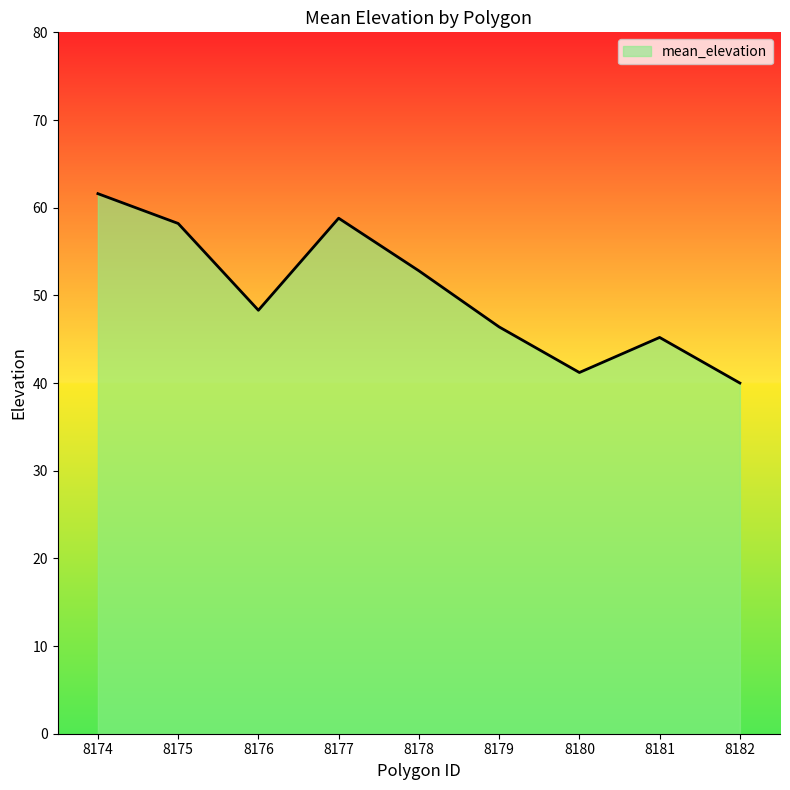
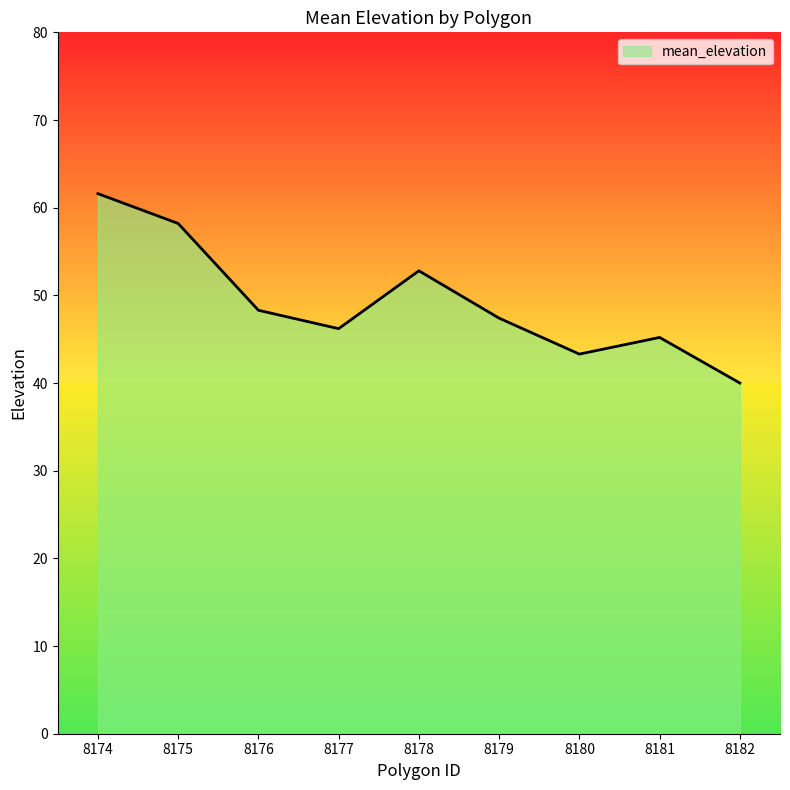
  {
    "8174": 62,
    "8175": 58,
    "8176": 48,
-   "8177": 59,
+   "8177": 46,
    "8178": 53,
-   "8179": 46,
-   "8180": 41,
+   "8179": 47,
+   "8180": 43,
    "8181": 45,
    "8182": 40
  }
